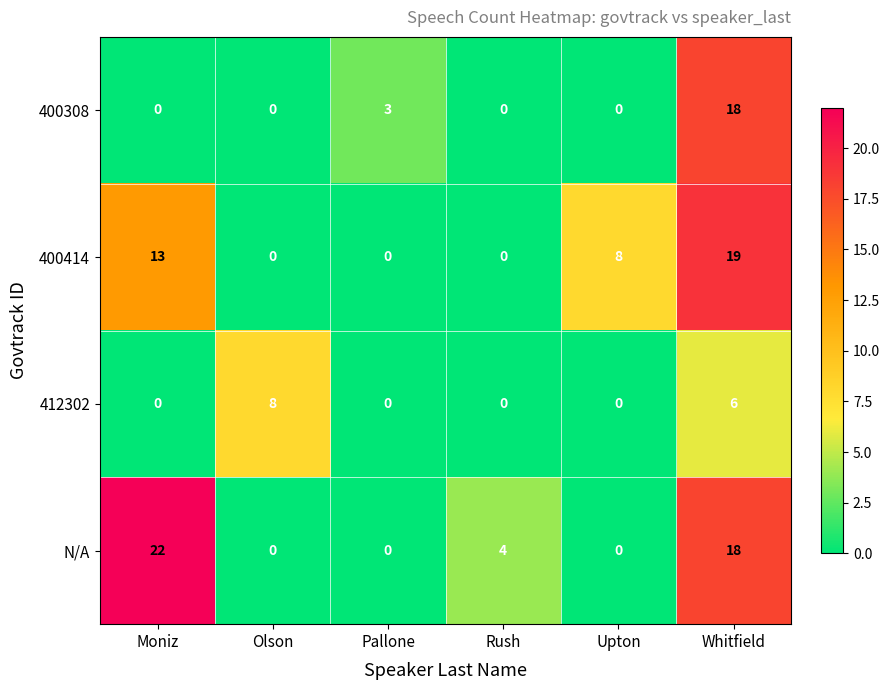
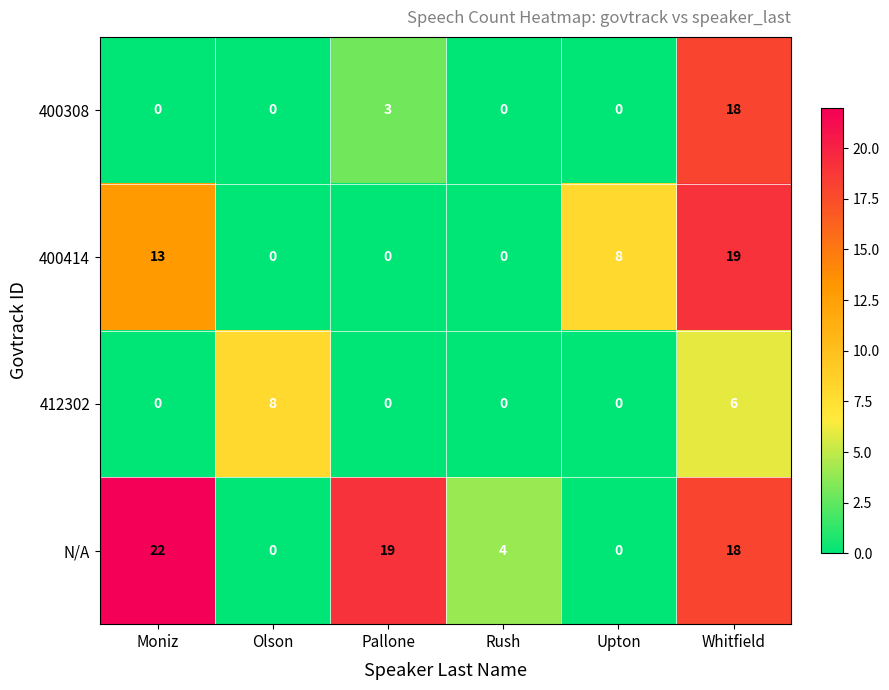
  {
    "400308": {
      "Moniz": 0,
      "Olson": 0,
      "Pallone": 3,
      "Rush": 0,
      "Upton": 0,
      "Whitfield": 18
    },
    "400414": {
      "Moniz": 13,
      "Olson": 0,
      "Pallone": 0,
      "Rush": 0,
      "Upton": 8,
      "Whitfield": 19
    },
    "412302": {
      "Moniz": 0,
      "Olson": 8,
      "Pallone": 0,
      "Rush": 0,
      "Upton": 0,
      "Whitfield": 6
    },
    "N/A": {
      "Moniz": 22,
      "Olson": 0,
-     "Pallone": 0,
+     "Pallone": 19,
      "Rush": 4,
      "Upton": 0,
      "Whitfield": 18
    }
  }
